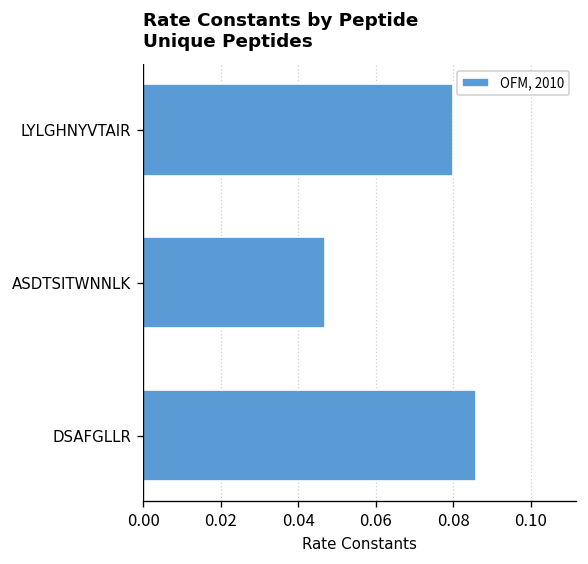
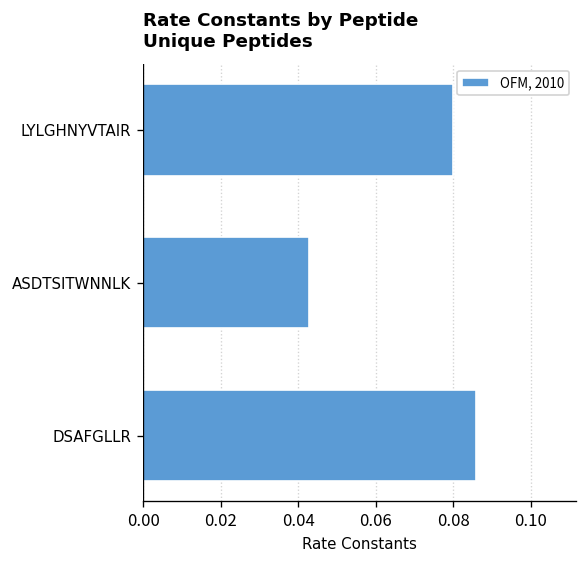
  {
    "LYLGHNYVTAIR": 0.080,
-   "ASDTSITWNNLK": 0.047,
+   "ASDTSITWNNLK": 0.043,
    "DSAFGLLR": 0.086
  }
